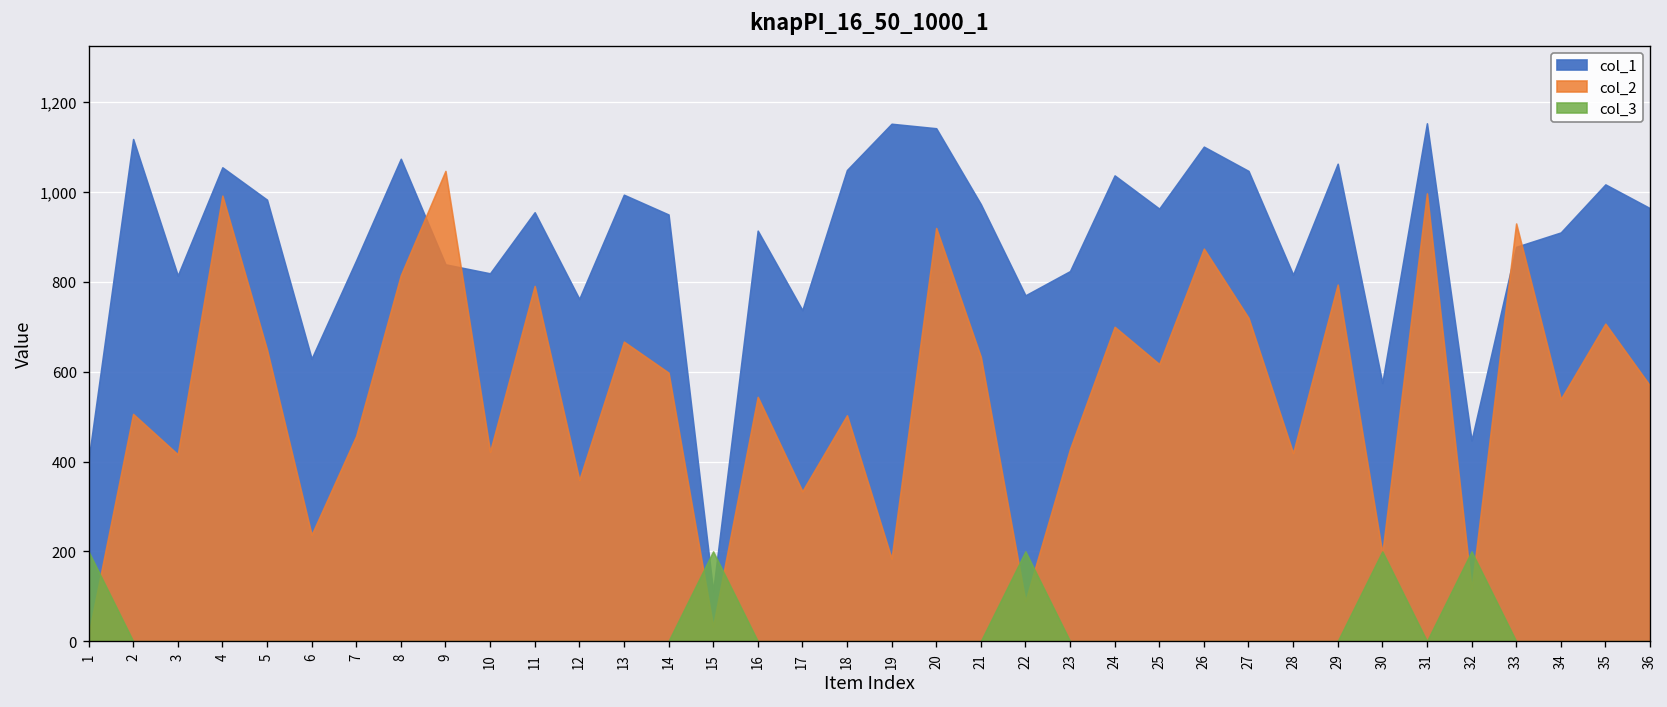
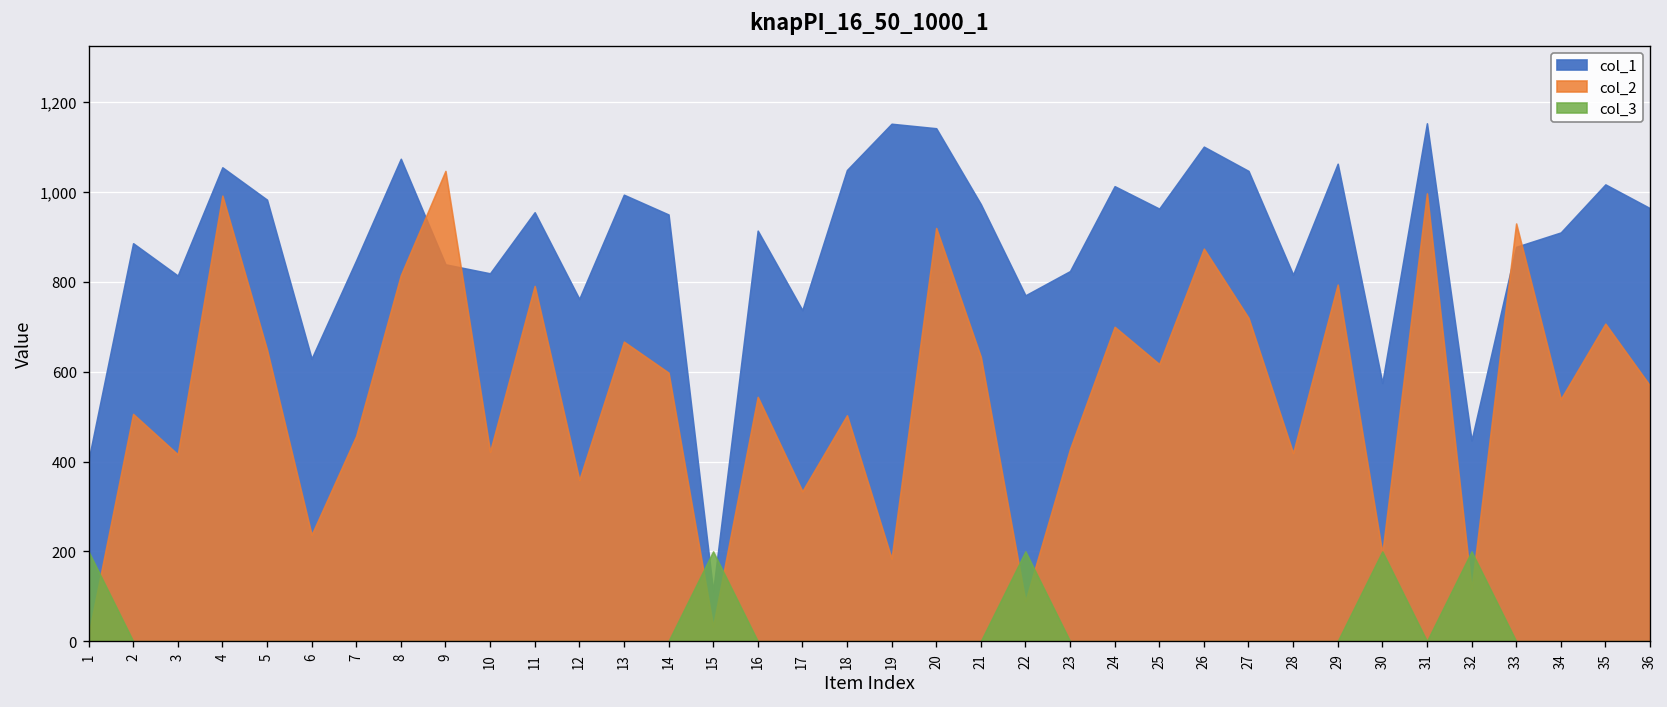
  {
    "col_1": {
      "1": "400",
-     "2": "1,120",
+     "2": "890",
      "3": "810",
      "4": "1,060",
      "5": "980",
      "6": "630",
      "7": "850",
      "8": "1,070",
      "9": "840",
      "10": "820",
      "11": "960",
      "12": "760",
      "13": "990",
      "14": "950",
      "15": "110",
      "16": "910",
      "17": "740",
      "18": "1,050",
      "19": "1,150",
      "20": "1,140",
      "21": "970",
      "22": "770",
      "23": "820",
-     "24": "1,040",
+     "24": "1,010",
      "25": "960",
      "26": "1,100",
      "27": "1,050",
      "28": "820",
      "29": "1,060",
      "30": "580",
      "31": "1,150",
      "32": "450",
      "33": "880",
      "34": "910",
      "35": "1,020",
      "36": "960"
    },
    "col_2": {
      "1": "10",
      "2": "510",
      "3": "420",
      "4": "990",
      "5": "650",
      "6": "240",
      "7": "460",
      "8": "820",
      "9": "1,050",
      "10": "420",
      "11": "790",
      "12": "360",
      "13": "670",
      "14": "600",
      "15": "30",
      "16": "540",
      "17": "330",
      "18": "500",
      "19": "180",
      "20": "920",
      "21": "630",
      "22": "90",
      "23": "430",
      "24": "700",
      "25": "620",
      "26": "870",
      "27": "720",
      "28": "420",
      "29": "790",
      "31": "1,000",
      "32": "120",
      "33": "930",
      "34": "540",
      "35": "710",
      "36": "570"
    },
    "col_3": {
      "1": "200",
      "2": "0",
      "3": "0",
      "4": "0",
      "5": "0",
      "6": "0",
      "7": "0",
      "8": "0",
      "9": "0",
      "10": "0",
      "11": "0",
      "12": "0",
      "13": "0",
      "14": "0",
      "15": "200",
      "16": "0",
      "17": "0",
      "18": "0",
      "19": "0",
      "20": "0",
      "21": "0",
      "22": "200",
      "23": "0",
      "24": "0",
      "25": "0",
      "26": "0",
      "27": "0",
      "28": "0",
      "29": "0",
      "31": "0",
      "32": "200",
      "33": "0",
      "34": "0",
      "35": "0",
      "36": "0"
    }
  }
